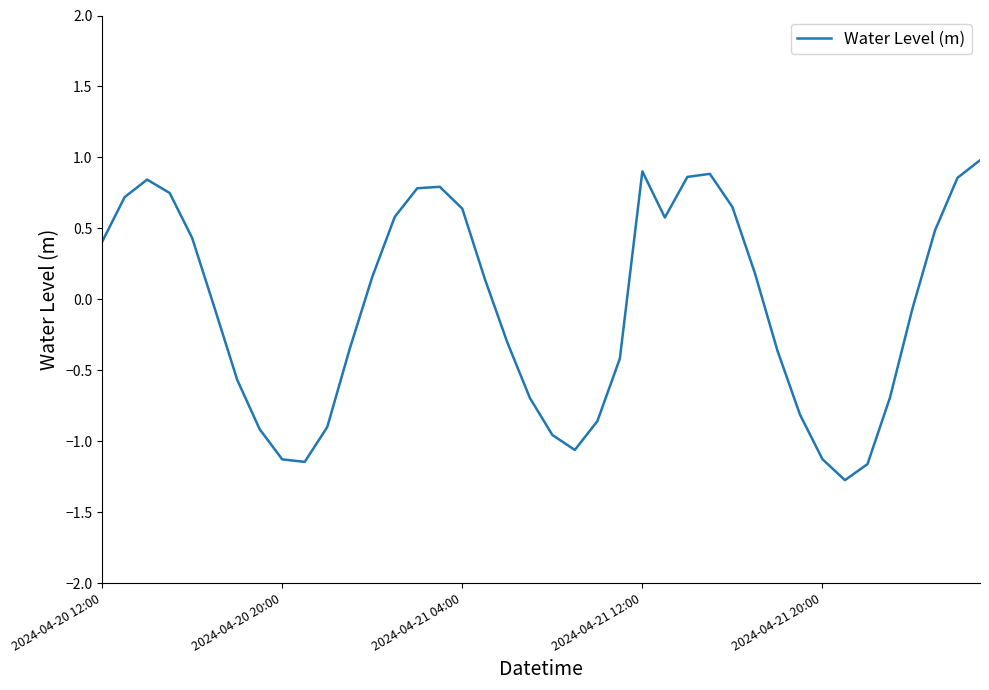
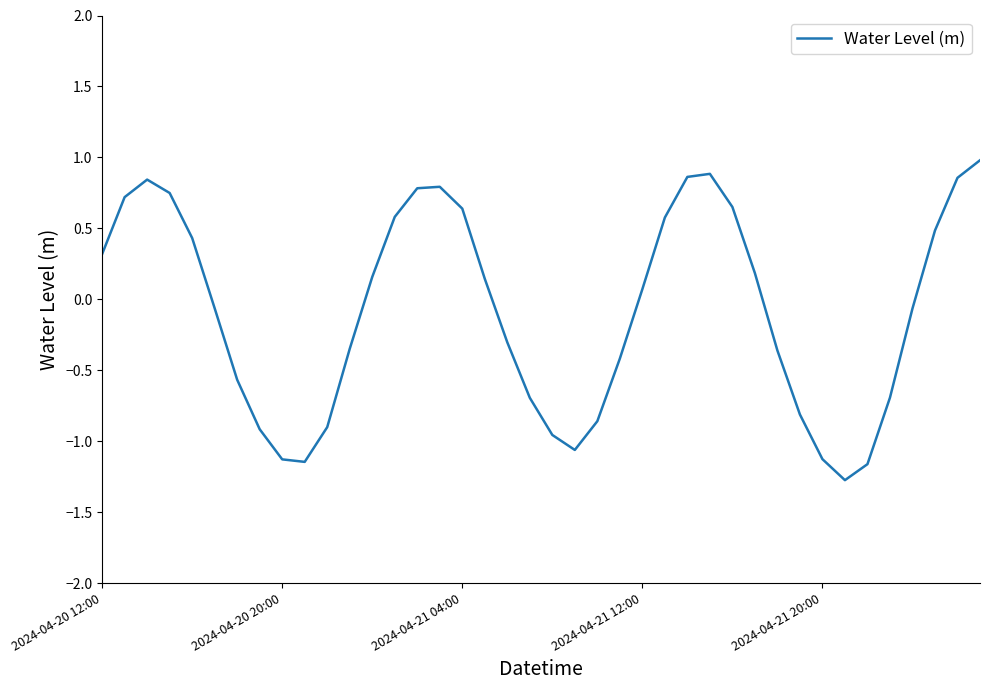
  {
-   "2024-04-20 12:00": 0.41,
+   "2024-04-20 12:00": 0.32,
    "2024-04-20 20:00": -1.13,
    "2024-04-21 04:00": 0.64,
-   "2024-04-21 12:00": 0.90,
+   "2024-04-21 12:00": 0.07,
    "2024-04-21 20:00": -1.13
  }
